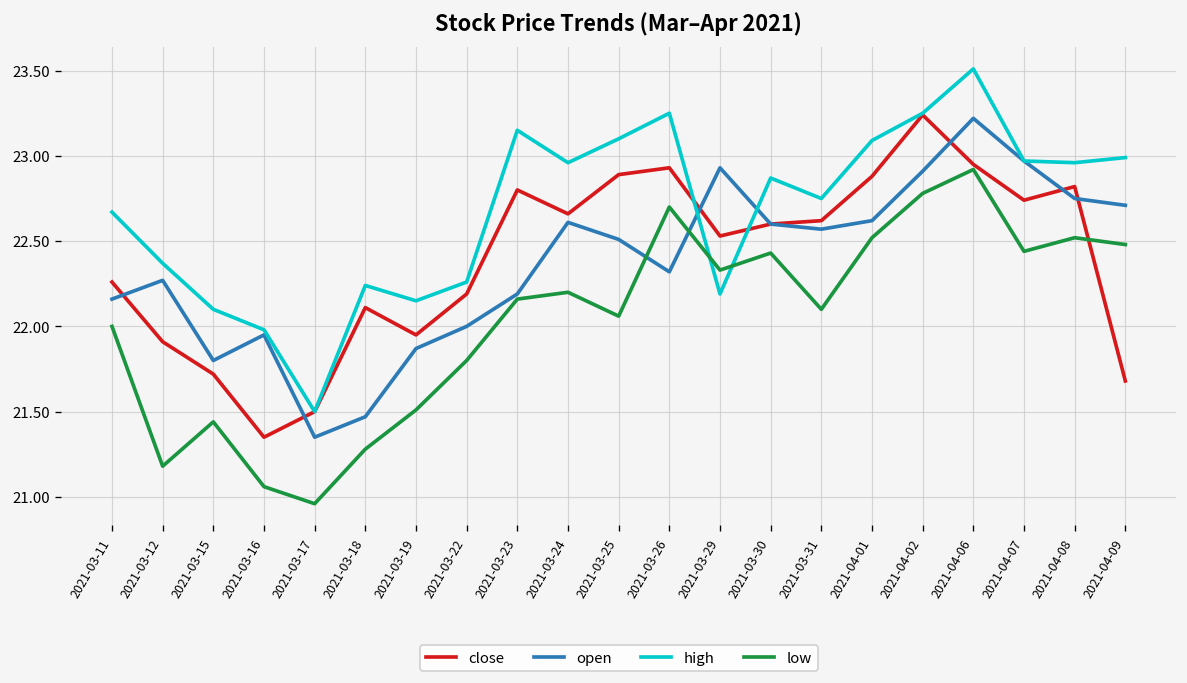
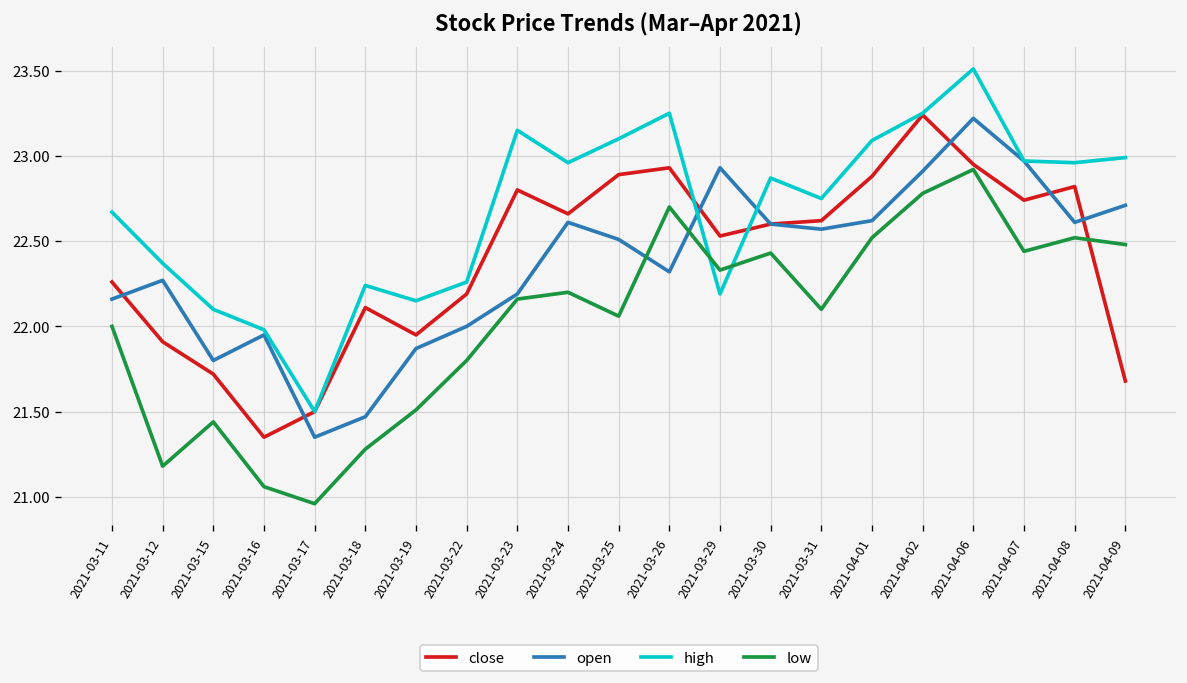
  {
    "close": {
      "2021-03-11": 22.26,
      "2021-03-12": 21.91,
      "2021-03-15": 21.72,
      "2021-03-16": 21.35,
      "2021-03-18": 22.11,
      "2021-03-19": 21.95,
      "2021-03-22": 22.19,
      "2021-03-23": 22.80,
      "2021-03-24": 22.66,
      "2021-03-25": 22.89,
      "2021-03-26": 22.93,
      "2021-03-29": 22.53,
      "2021-03-31": 22.62,
      "2021-04-01": 22.88,
      "2021-04-06": 22.95,
      "2021-04-07": 22.74,
      "2021-04-08": 22.82,
      "2021-04-09": 21.68
    },
    "open": {
      "2021-03-11": 22.16,
      "2021-03-12": 22.27,
      "2021-03-15": 21.80,
      "2021-03-16": 21.95,
      "2021-03-17": 21.35,
      "2021-03-18": 21.47,
      "2021-03-19": 21.87,
      "2021-03-22": 22.00,
      "2021-03-23": 22.19,
      "2021-03-24": 22.61,
      "2021-03-25": 22.51,
      "2021-03-26": 22.32,
      "2021-03-29": 22.93,
      "2021-03-31": 22.57,
      "2021-04-01": 22.62,
      "2021-04-02": 22.91,
      "2021-04-06": 23.22,
-     "2021-04-08": 22.75,
+     "2021-04-08": 22.61,
      "2021-04-09": 22.71
    },
    "high": {
      "2021-03-11": 22.67,
      "2021-03-12": 22.37,
      "2021-03-15": 22.10,
      "2021-03-16": 21.98,
      "2021-03-18": 22.24,
      "2021-03-19": 22.15,
      "2021-03-22": 22.26,
      "2021-03-23": 23.15,
      "2021-03-24": 22.96,
      "2021-03-25": 23.10,
      "2021-03-26": 23.25,
      "2021-03-29": 22.19,
      "2021-03-30": 22.87,
      "2021-03-31": 22.75,
      "2021-04-01": 23.09,
      "2021-04-06": 23.51,
      "2021-04-08": 22.96,
      "2021-04-09": 22.99
    },
    "low": {
      "2021-03-11": 22.00,
      "2021-03-12": 21.18,
      "2021-03-15": 21.44,
      "2021-03-16": 21.06,
      "2021-03-17": 20.96,
      "2021-03-18": 21.28,
      "2021-03-19": 21.51,
      "2021-03-22": 21.80,
      "2021-03-23": 22.16,
      "2021-03-24": 22.20,
      "2021-03-25": 22.06,
      "2021-03-26": 22.70,
      "2021-03-29": 22.33,
      "2021-03-30": 22.43,
      "2021-03-31": 22.10,
      "2021-04-01": 22.52,
      "2021-04-02": 22.78,
      "2021-04-06": 22.92,
      "2021-04-07": 22.44,
      "2021-04-08": 22.52,
      "2021-04-09": 22.48
    }
  }
